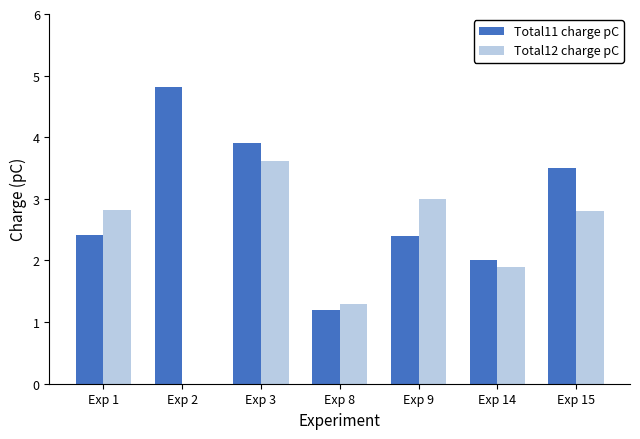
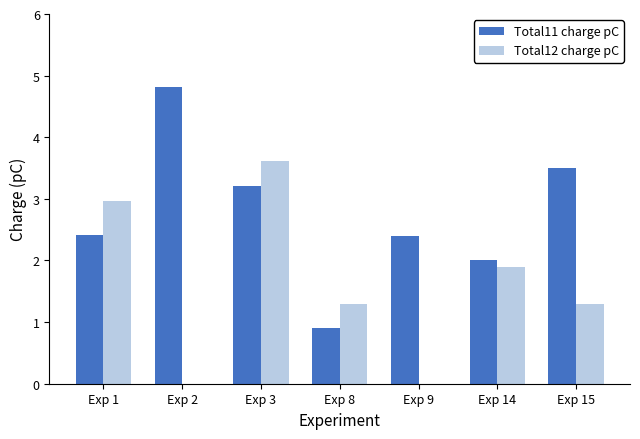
  {
    "Total11 charge pC": {
      "Exp 1": 2.4,
      "Exp 2": 4.8,
-     "Exp 3": 3.9,
-     "Exp 8": 1.2,
+     "Exp 3": 3.2,
+     "Exp 8": 0.9,
      "Exp 9": 2.4,
      "Exp 14": 2.0,
      "Exp 15": 3.5
    },
    "Total12 charge pC": {
-     "Exp 1": 2.8,
+     "Exp 1": 3.0,
      "Exp 2": 0.0,
      "Exp 3": 3.6,
      "Exp 8": 1.3,
-     "Exp 9": 3,
+     "Exp 9": 0,
      "Exp 14": 1.9,
-     "Exp 15": 2.8
+     "Exp 15": 1.3
    }
  }
